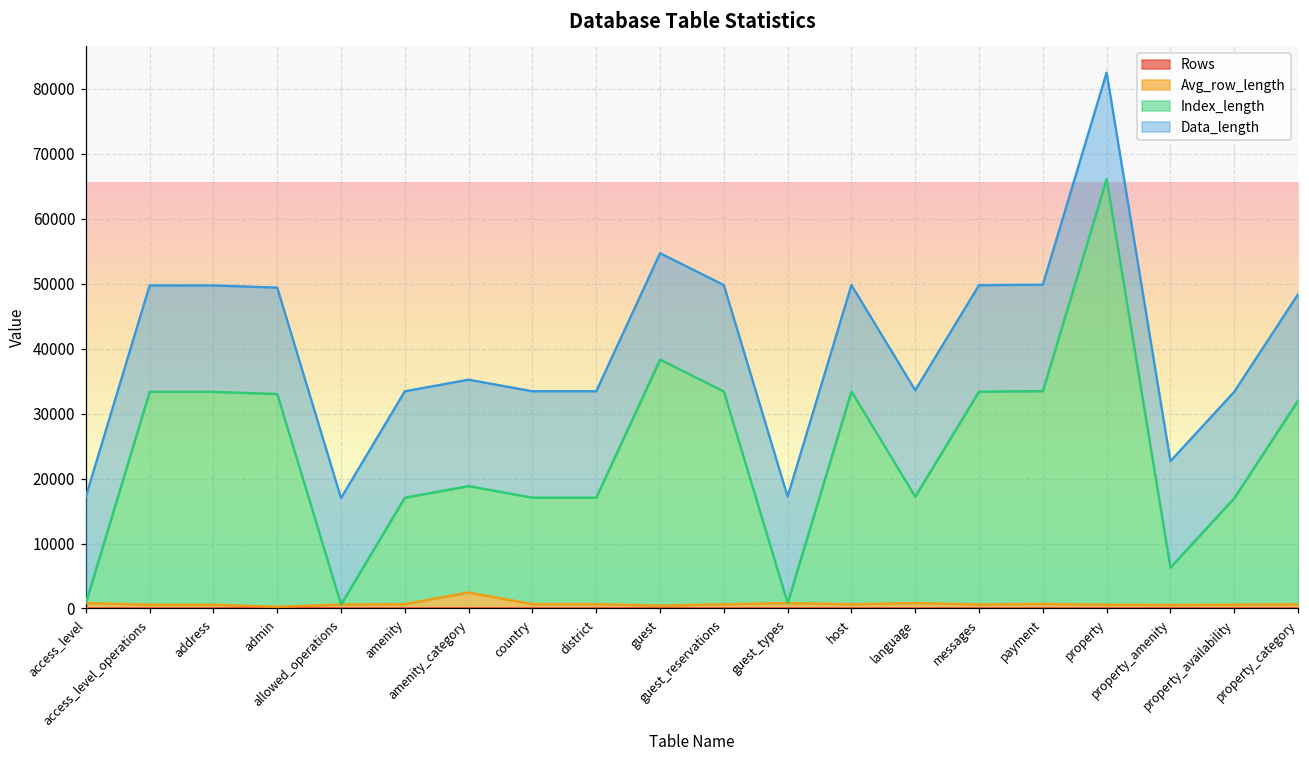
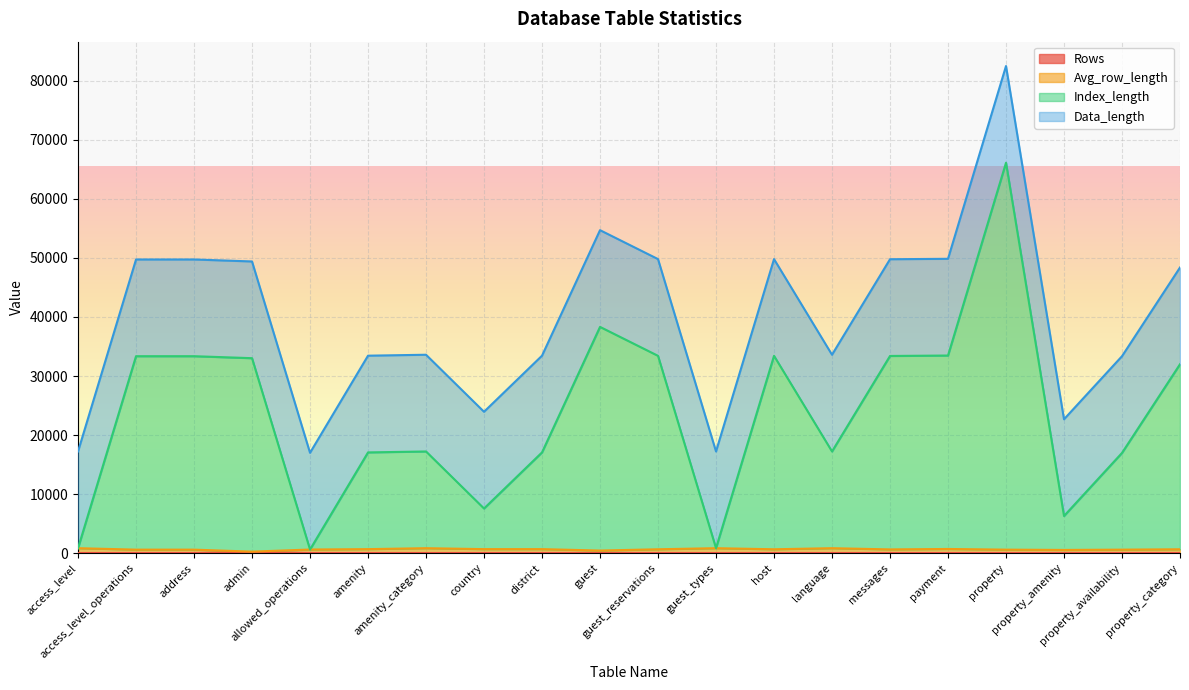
  {
    "Rows": {
      "access_level": 0,
      "access_level_operations": 0,
      "address": 0,
      "allowed_operations": 0,
      "amenity": 0,
      "amenity_category": 0,
      "country": 0,
      "district": 0,
      "guest_reservations": 0,
      "guest_types": 0,
      "host": 0,
      "language": 0,
      "messages": 0,
      "payment": 0,
      "property": 0,
      "property_amenity": 0,
      "property_availability": 0,
      "property_category": 0
    },
    "Avg_row_length": {
      "access_level_operations": 1000,
      "address": 1000,
      "amenity": 1000,
-     "amenity_category": 2000,
+     "amenity_category": 1000,
      "country": 1000,
      "district": 1000,
      "guest_reservations": 1000,
      "host": 1000,
      "language": 1000,
      "messages": 1000,
      "payment": 1000,
      "property": 1000,
      "property_amenity": 1000,
      "property_availability": 1000,
      "property_category": 1000
    },
    "Index_length": {
      "access_level_operations": 33000,
      "address": 33000,
      "admin": 33000,
      "amenity": 16000,
      "amenity_category": 16000,
-     "country": 16000,
+     "country": 7000,
      "district": 16000,
      "guest": 38000,
      "guest_reservations": 33000,
      "host": 33000,
      "language": 16000,
      "messages": 33000,
      "payment": 33000,
      "property": 66000,
      "property_amenity": 6000,
      "property_availability": 16000,
      "property_category": 31000
    },
    "Data_length": {
      "access_level": 16000,
      "access_level_operations": 16000,
      "address": 16000,
      "admin": 16000,
      "allowed_operations": 16000,
      "amenity": 16000,
      "amenity_category": 16000,
      "country": 16000,
      "district": 16000,
      "guest": 16000,
      "guest_reservations": 16000,
      "guest_types": 16000,
      "host": 16000,
      "language": 16000,
      "messages": 16000,
      "payment": 16000,
      "property": 16000,
      "property_amenity": 16000,
      "property_availability": 16000,
      "property_category": 16000
    }
  }
